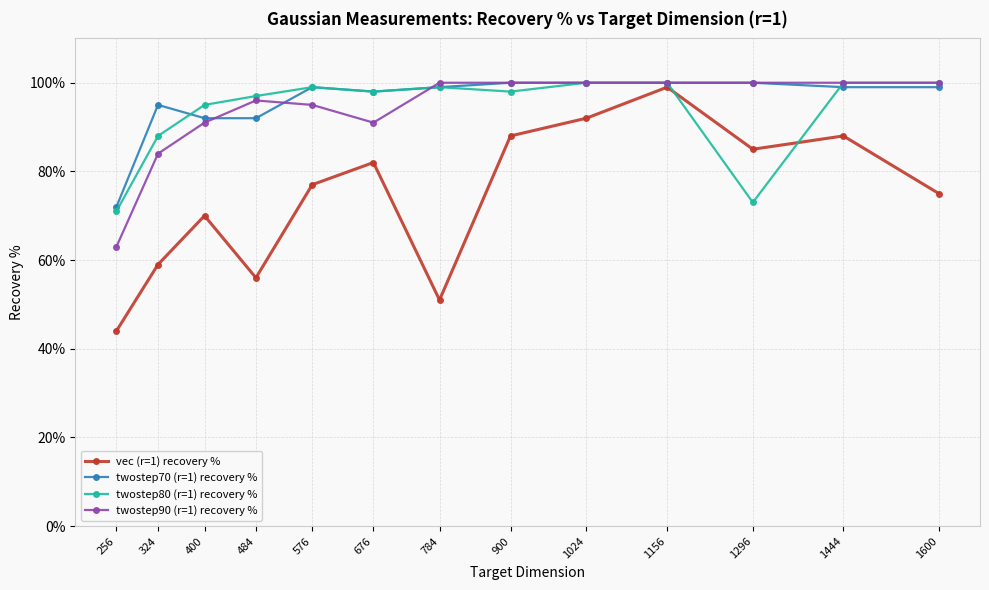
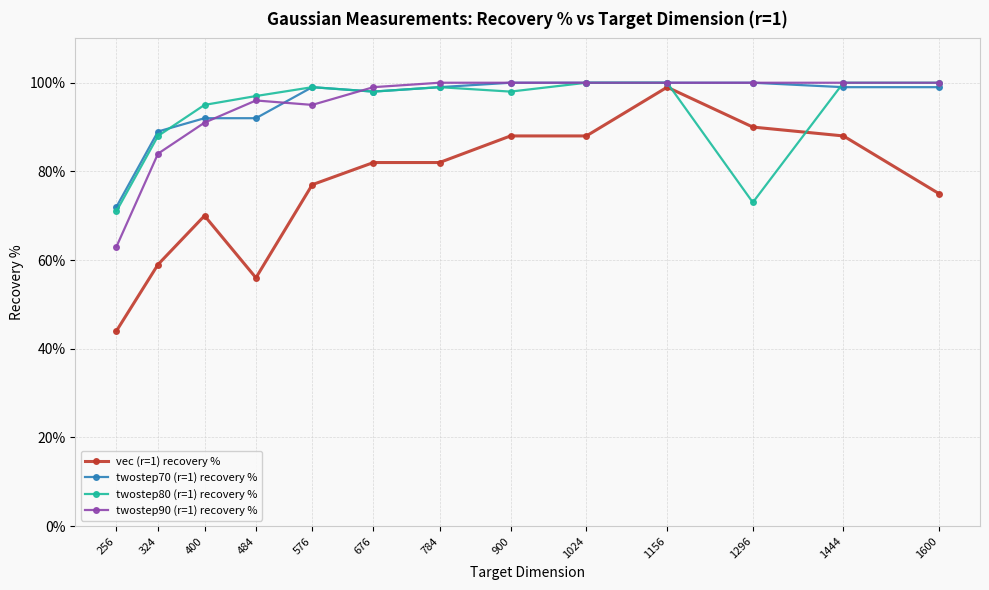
  {
    "vec (r=1) recovery %": {
      "256": "44%",
      "324": "59%",
      "400": "70%",
      "484": "56%",
      "576": "77%",
      "676": "82%",
-     "784": "51%",
+     "784": "82%",
      "900": "88%",
-     "1024": "92%",
+     "1024": "88%",
      "1156": "99%",
-     "1296": "85%",
+     "1296": "90%",
      "1444": "88%",
      "1600": "75%"
    },
    "twostep70 (r=1) recovery %": {
      "256": "72%",
-     "324": "95%",
+     "324": "89%",
      "400": "92%",
      "484": "92%",
      "1444": "99%",
      "1600": "99%"
    },
    "twostep80 (r=1) recovery %": {
      "256": "71%",
      "324": "88%",
      "400": "95%",
      "484": "97%",
      "900": "98%",
      "1296": "73%"
    },
    "twostep90 (r=1) recovery %": {
      "256": "63%",
      "324": "84%",
      "400": "91%",
      "484": "96%",
      "576": "95%",
-     "676": "91%",
+     "676": "99%",
      "784": "100%"
    }
  }
